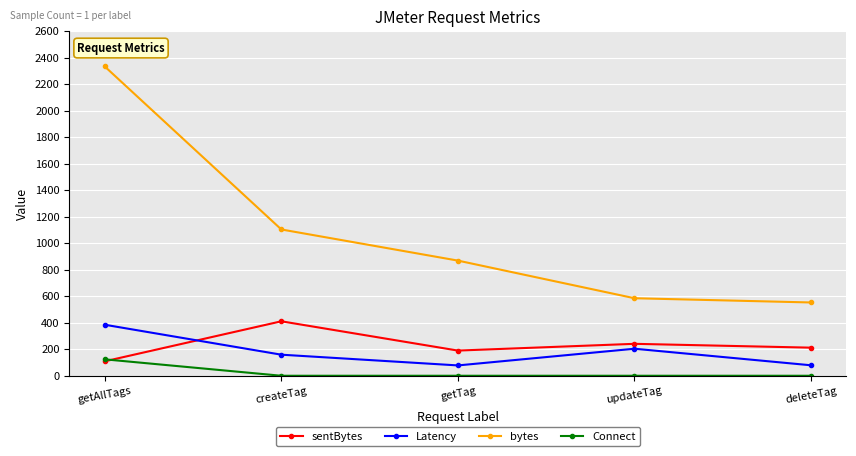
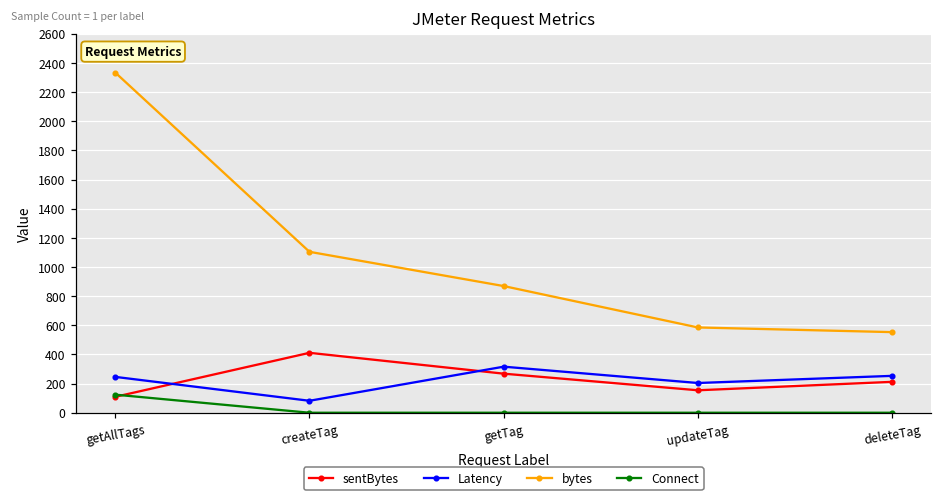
  {
    "sentBytes": {
      "createTag": 410,
-     "getTag": 190,
-     "updateTag": 240,
+     "getTag": 270,
+     "updateTag": 150,
      "deleteTag": 210
    },
    "Latency": {
-     "getAllTags": 390,
-     "createTag": 160,
-     "getTag": 80,
+     "getAllTags": 250,
+     "createTag": 80,
+     "getTag": 320,
      "updateTag": 200,
-     "deleteTag": 80
+     "deleteTag": 250
    },
    "bytes": {
      "getAllTags": 2330,
      "createTag": 1100,
      "getTag": 870,
      "updateTag": 590,
      "deleteTag": 550
    },
    "Connect": {
      "createTag": 0,
      "getTag": 0,
      "updateTag": 0,
      "deleteTag": 0
    }
  }
